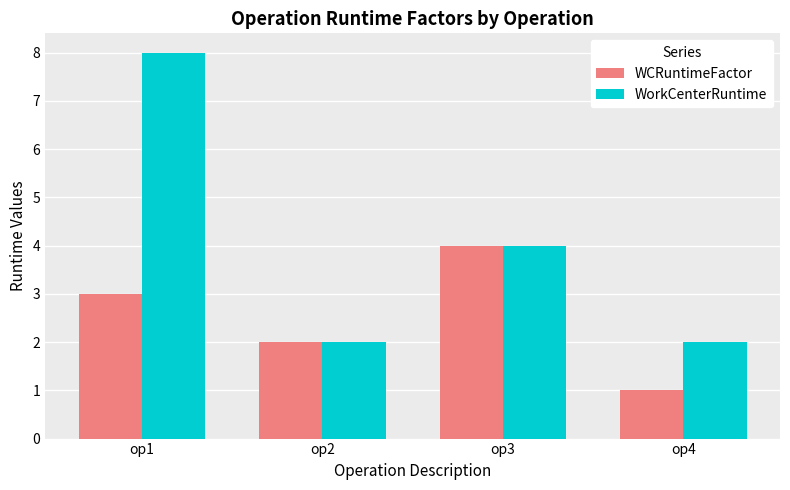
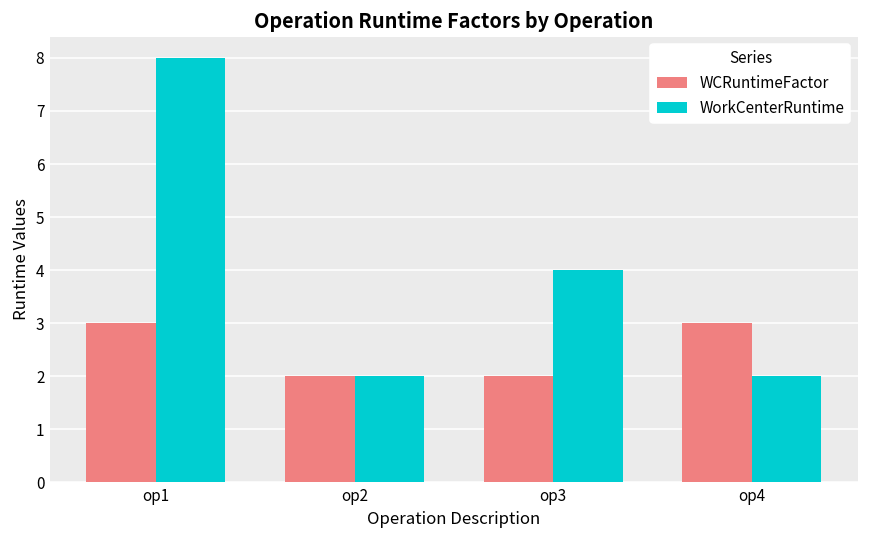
  {
    "WCRuntimeFactor": {
      "op1": 3,
      "op2": 2,
-     "op3": 4,
-     "op4": 1
+     "op3": 2,
+     "op4": 3
    },
    "WorkCenterRuntime": {
      "op1": 8,
      "op2": 2,
      "op3": 4,
      "op4": 2
    }
  }
